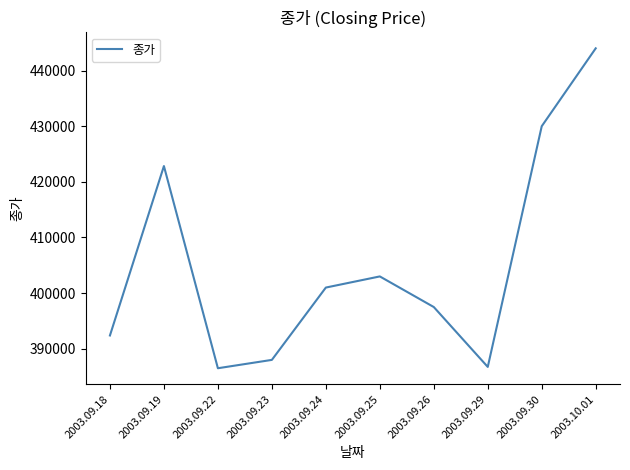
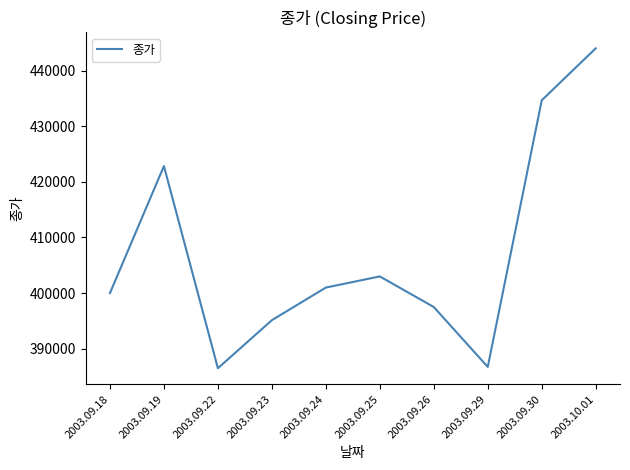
  {
-   "2003.09.18": 392000,
+   "2003.09.18": 400000,
    "2003.09.19": 423000,
    "2003.09.22": 387000,
-   "2003.09.23": 388000,
+   "2003.09.23": 395000,
    "2003.09.24": 401000,
    "2003.09.25": 403000,
    "2003.09.26": 398000,
    "2003.09.29": 387000,
-   "2003.09.30": 430000,
+   "2003.09.30": 435000,
    "2003.10.01": 444000
  }
